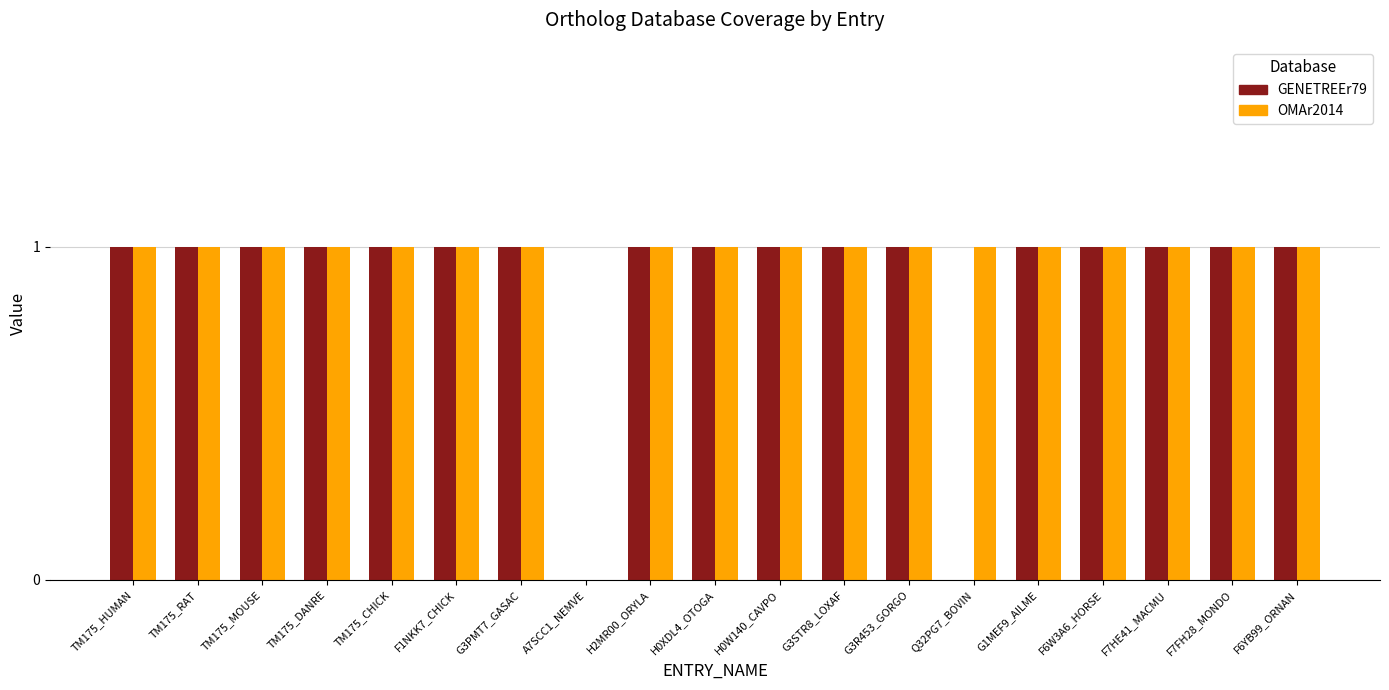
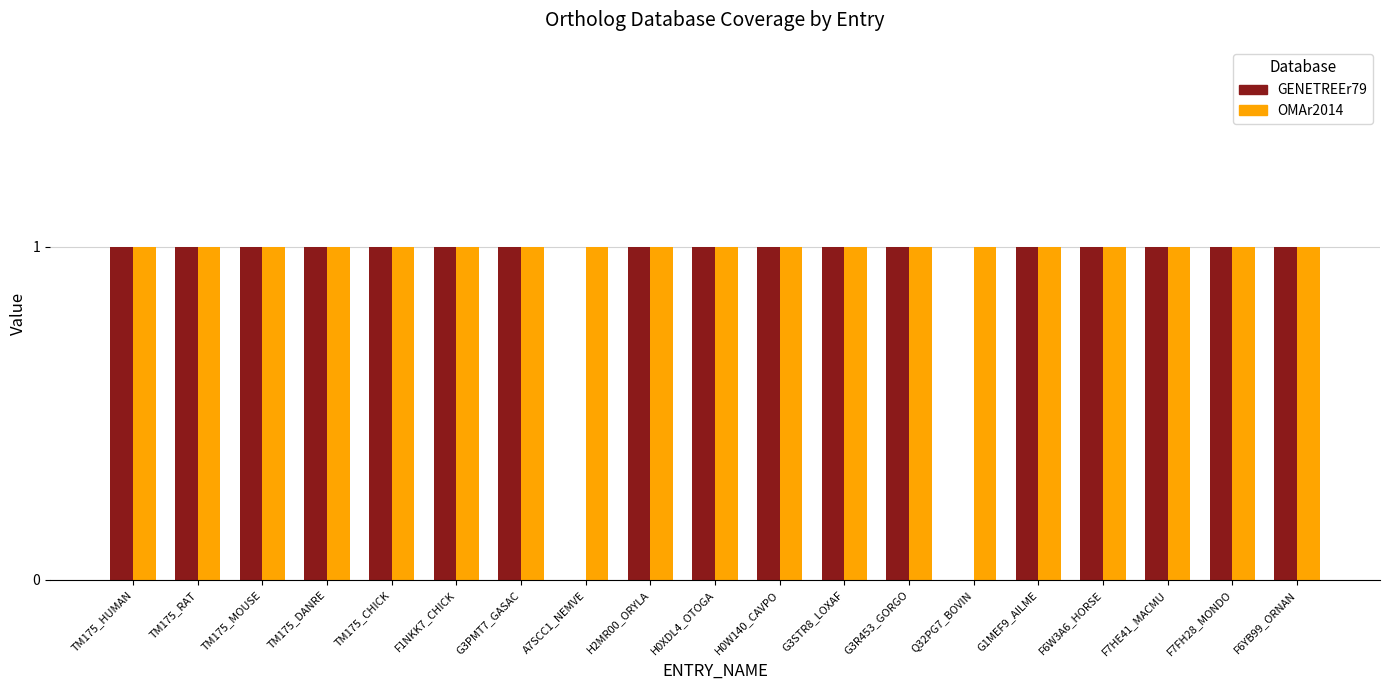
  {
    "GENETREEr79": {
      "TM175_HUMAN": 1,
      "TM175_RAT": 1,
      "TM175_MOUSE": 1,
      "TM175_DANRE": 1,
      "TM175_CHICK": 1,
      "F1NKK7_CHICK": 1,
      "G3PMT7_GASAC": 1,
      "A7SCC1_NEMVE": 0,
      "H2MR00_ORYLA": 1,
      "H0XDL4_OTOGA": 1,
      "H0W140_CAVPO": 1,
      "G3STR8_LOXAF": 1,
      "G3R453_GORGO": 1,
      "Q32PG7_BOVIN": 0,
      "G1MEF9_AILME": 1,
      "F6W3A6_HORSE": 1,
      "F7HE41_MACMU": 1,
      "F7FH28_MONDO": 1,
      "F6YB99_ORNAN": 1
    },
    "OMAr2014": {
      "TM175_HUMAN": 1,
      "TM175_RAT": 1,
      "TM175_MOUSE": 1,
      "TM175_DANRE": 1,
      "TM175_CHICK": 1,
      "F1NKK7_CHICK": 1,
      "G3PMT7_GASAC": 1,
-     "A7SCC1_NEMVE": 0,
+     "A7SCC1_NEMVE": 1,
      "H2MR00_ORYLA": 1,
      "H0XDL4_OTOGA": 1,
      "H0W140_CAVPO": 1,
      "G3STR8_LOXAF": 1,
      "G3R453_GORGO": 1,
      "Q32PG7_BOVIN": 1,
      "G1MEF9_AILME": 1,
      "F6W3A6_HORSE": 1,
      "F7HE41_MACMU": 1,
      "F7FH28_MONDO": 1,
      "F6YB99_ORNAN": 1
    }
  }
